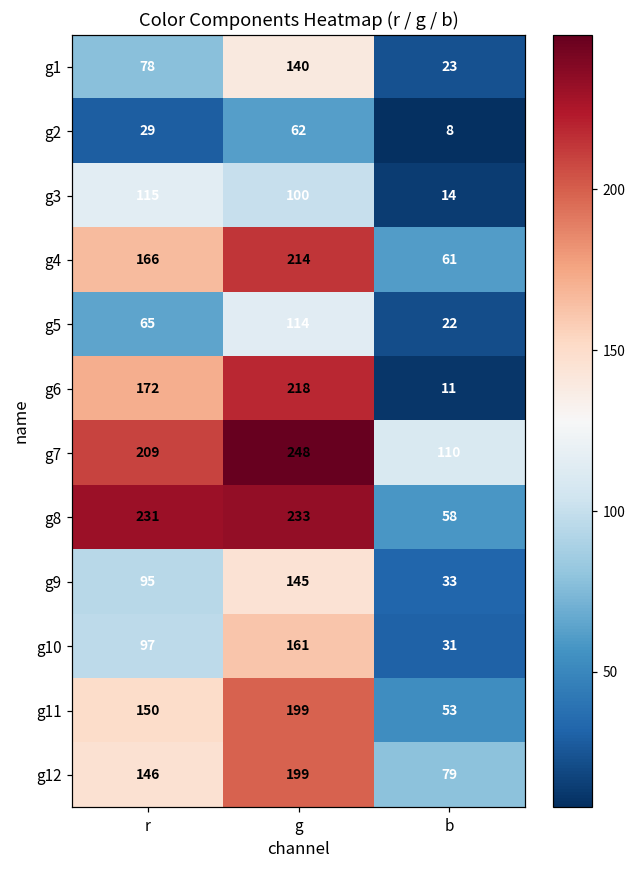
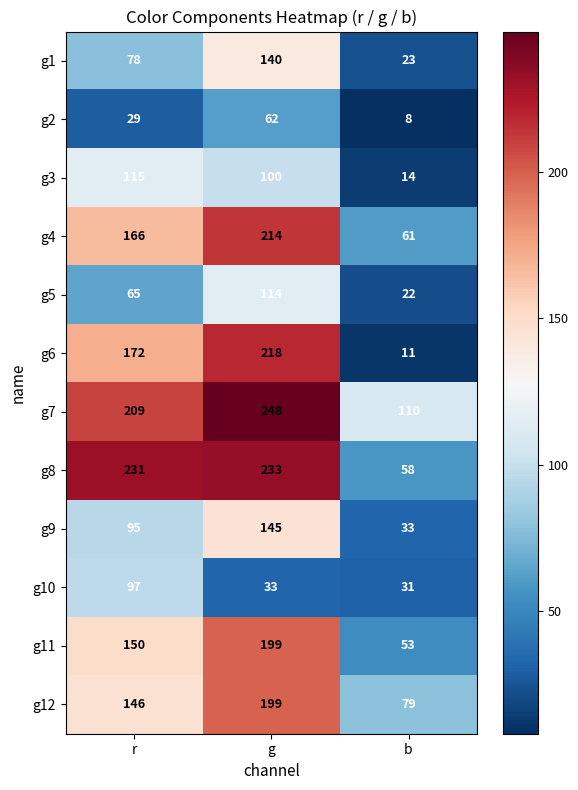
  {
    "g1": {
      "r": 78,
      "g": 140,
      "b": 23
    },
    "g2": {
      "r": 29,
      "g": 62,
      "b": 8
    },
    "g3": {
      "g": 100,
      "b": 14
    },
    "g4": {
      "r": 166,
      "g": 214,
      "b": 61
    },
    "g5": {
      "r": 65,
      "b": 22
    },
    "g6": {
      "r": 172,
      "g": 218,
      "b": 11
    },
    "g7": {
      "r": 209,
      "g": 248
    },
    "g8": {
      "r": 231,
      "g": 233,
      "b": 58
    },
    "g9": {
      "r": 95,
      "g": 145,
      "b": 33
    },
    "g10": {
      "r": 97,
-     "g": 161,
+     "g": 33,
      "b": 31
    },
    "g11": {
      "r": 150,
      "g": 199,
      "b": 53
    },
    "g12": {
      "r": 146,
      "g": 199,
      "b": 79
    }
  }
